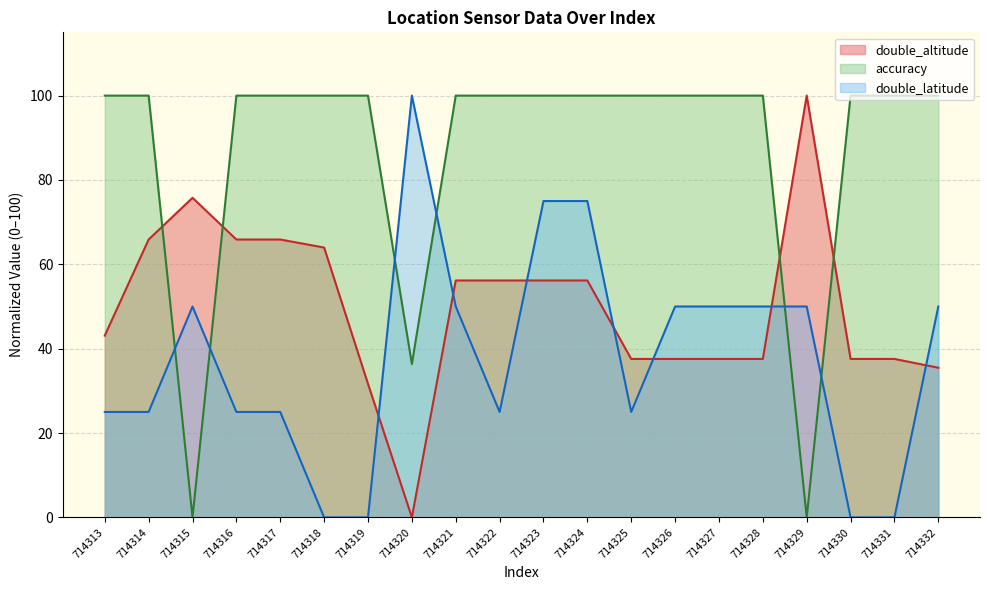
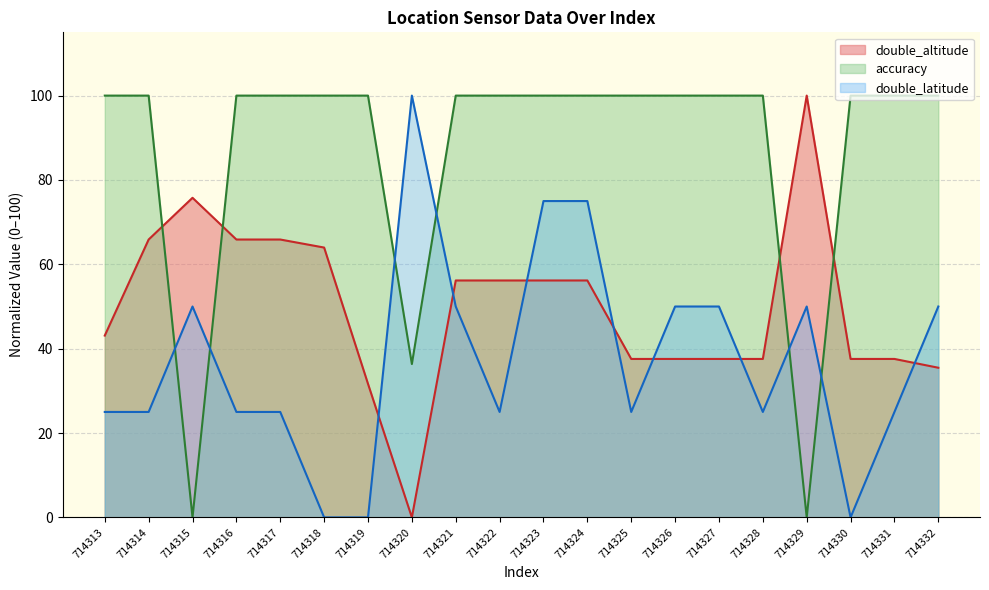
  {
    "double_altitude": {
      "714313": 43,
      "714314": 66,
      "714315": 76,
      "714316": 66,
      "714317": 66,
      "714318": 64,
      "714319": 32,
      "714320": 0,
      "714321": 56,
      "714322": 56,
      "714323": 56,
      "714324": 56,
      "714325": 38,
      "714326": 38,
      "714327": 38,
      "714328": 38,
      "714329": 100,
      "714330": 38,
      "714331": 38,
      "714332": 35
    },
    "accuracy": {
      "714313": 100,
      "714314": 100,
      "714315": 0,
      "714316": 100,
      "714317": 100,
      "714318": 100,
      "714319": 100,
      "714320": 36,
      "714321": 100,
      "714322": 100,
      "714323": 100,
      "714324": 100,
      "714325": 100,
      "714326": 100,
      "714327": 100,
      "714328": 100,
      "714329": 0
    },
    "double_latitude": {
      "714313": 25,
      "714314": 25,
      "714315": 50,
      "714316": 25,
      "714317": 25,
      "714318": 0,
      "714319": 0,
      "714320": 100,
      "714321": 50,
      "714322": 25,
      "714323": 75,
      "714324": 75,
      "714325": 25,
      "714326": 50,
      "714327": 50,
-     "714328": 50,
+     "714328": 25,
      "714329": 50,
      "714330": 0,
-     "714331": 0,
+     "714331": 25,
      "714332": 50
    }
  }
